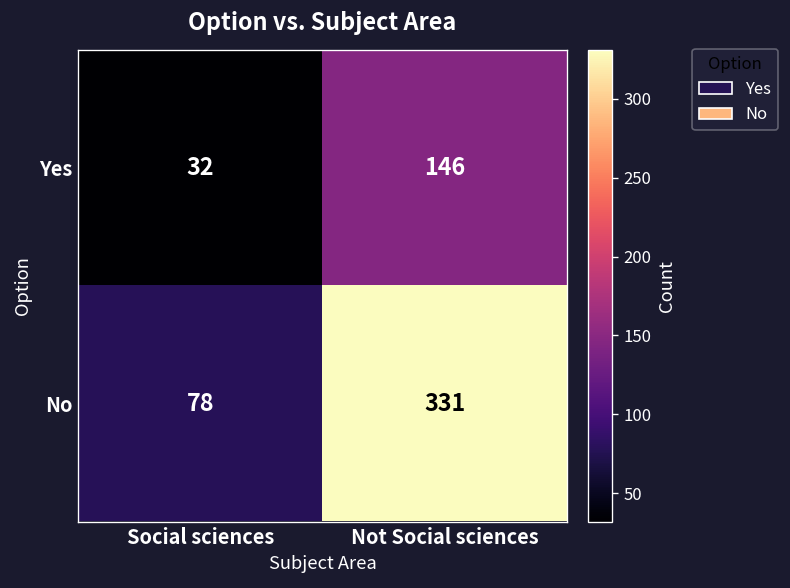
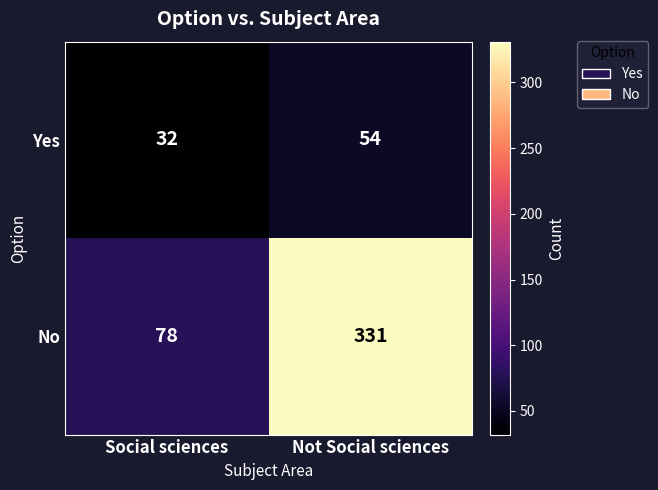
  {
    "Yes": {
      "Social sciences": 32,
-     "Not Social sciences": 146
+     "Not Social sciences": 54
    },
    "No": {
      "Social sciences": 78,
      "Not Social sciences": 331
    }
  }
